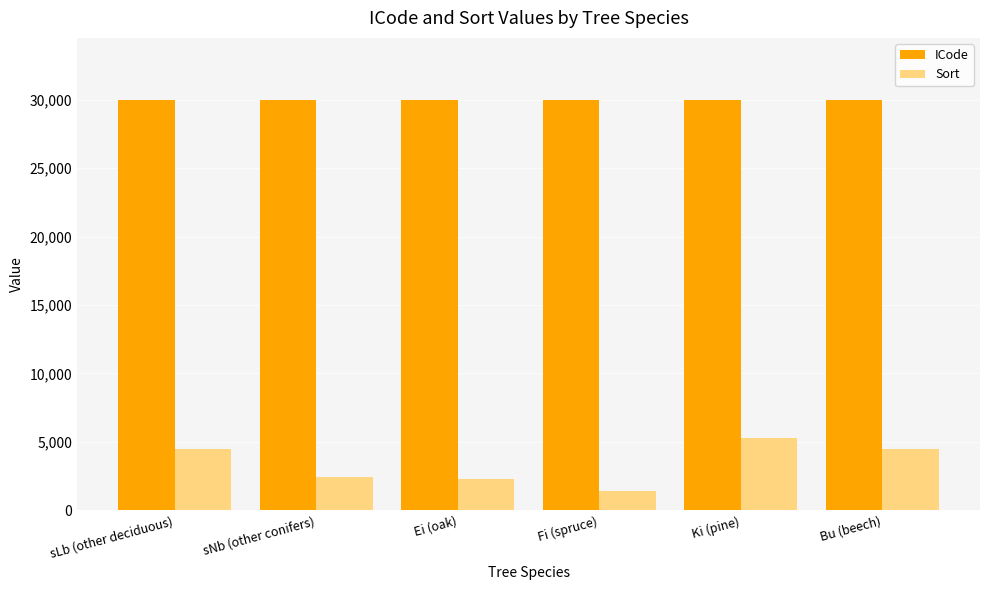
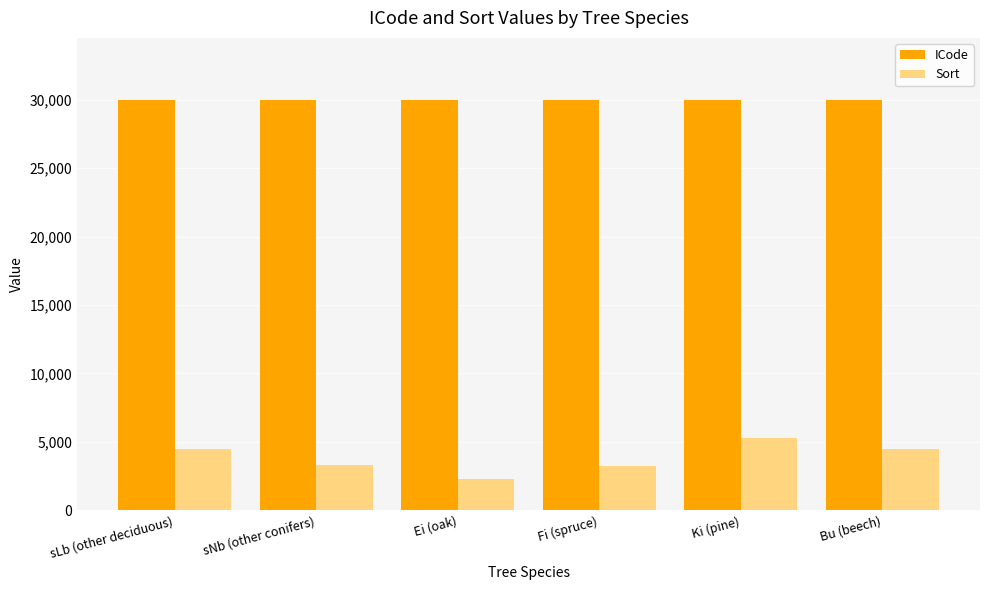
  {
    "ICode": {
      "sLb (other deciduous)": "30,000",
      "sNb (other conifers)": "30,000",
      "Ei (oak)": "30,000",
      "Fi (spruce)": "30,000",
      "Ki (pine)": "30,000",
      "Bu (beech)": "30,000"
    },
    "Sort": {
      "sLb (other deciduous)": "4,500",
-     "sNb (other conifers)": "2,400",
+     "sNb (other conifers)": "3,300",
      "Ei (oak)": "2,300",
-     "Fi (spruce)": "1,400",
+     "Fi (spruce)": "3,200",
      "Ki (pine)": "5,300",
      "Bu (beech)": "4,500"
    }
  }
